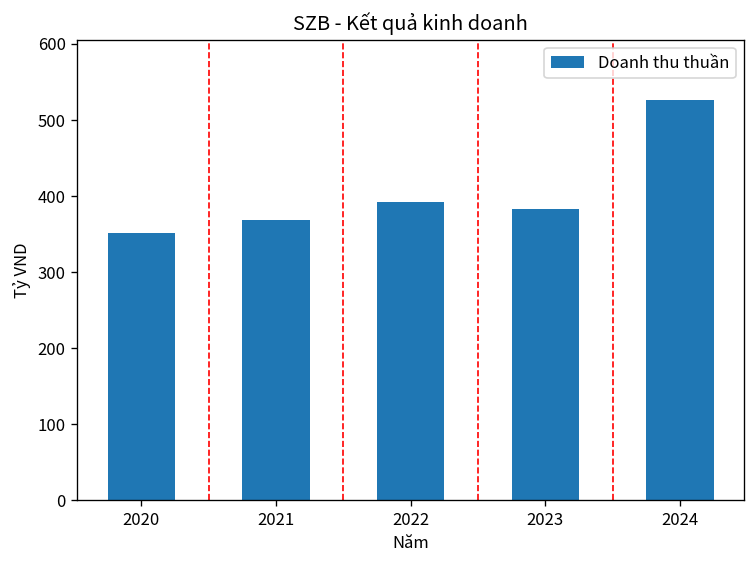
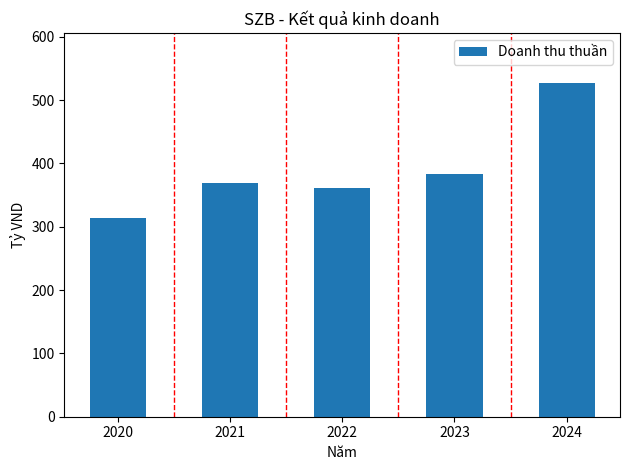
  {
-   "2020": 350,
+   "2020": 310,
    "2021": 370,
-   "2022": 390,
+   "2022": 360,
    "2023": 380,
    "2024": 530
  }
